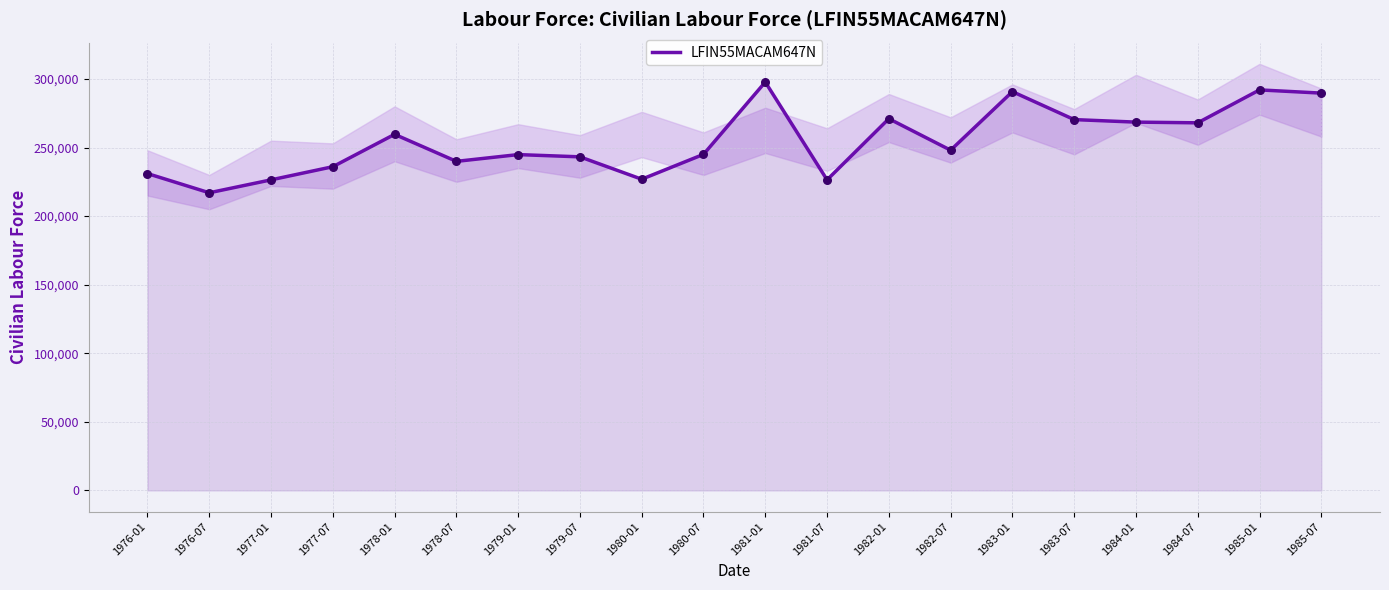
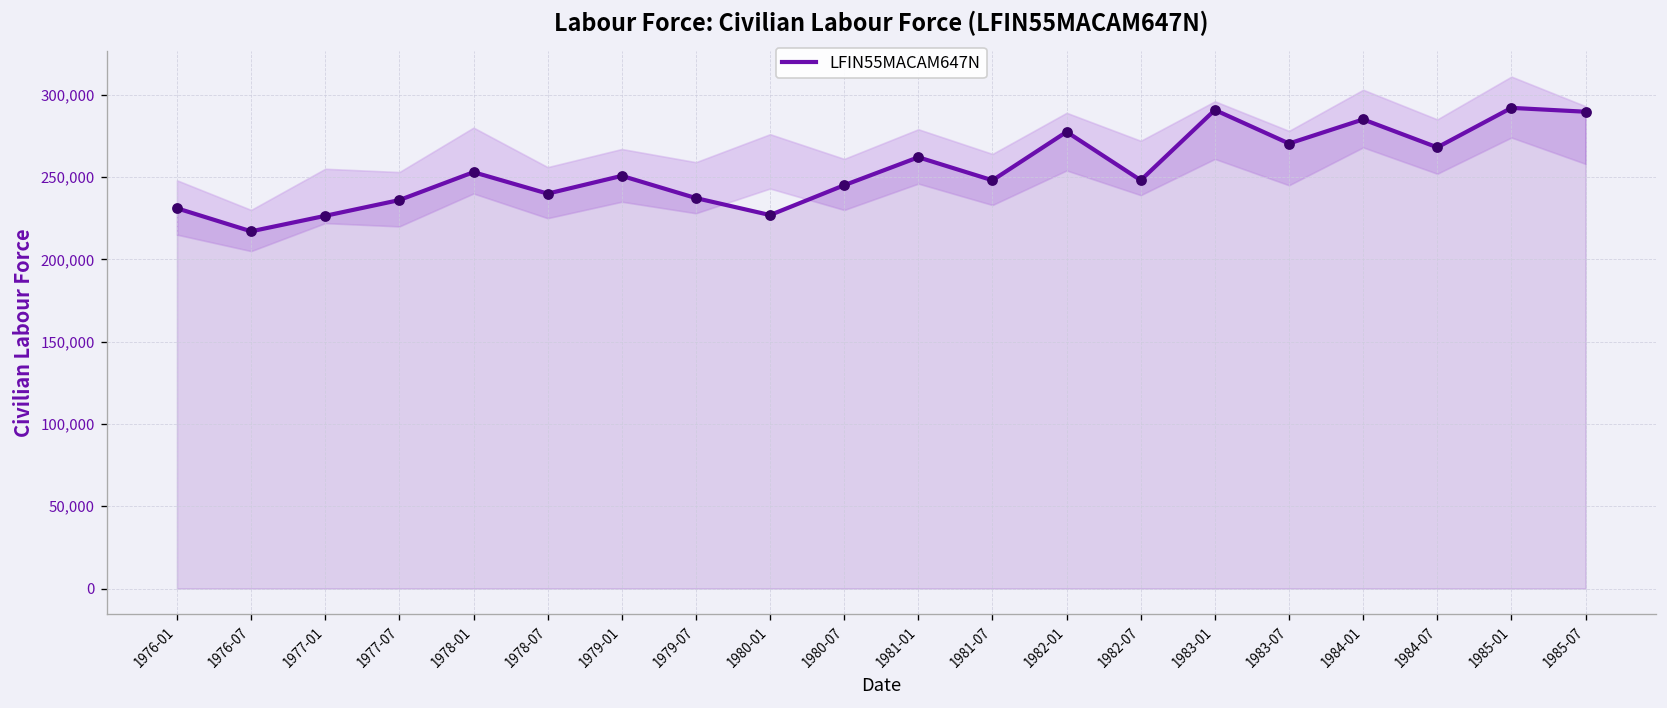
  {
    "LFIN55MACAM647N": {
      "1976-01": "231,000",
      "1976-07": "217,000",
      "1977-01": "226,000",
      "1977-07": "236,000",
-     "1978-01": "260,000",
+     "1978-01": "253,000",
      "1978-07": "240,000",
-     "1979-01": "245,000",
-     "1979-07": "243,000",
+     "1979-01": "251,000",
+     "1979-07": "237,000",
      "1980-01": "227,000",
      "1980-07": "245,000",
-     "1981-01": "298,000",
-     "1981-07": "226,000",
-     "1982-01": "271,000",
+     "1981-01": "262,000",
+     "1981-07": "248,000",
+     "1982-01": "277,000",
      "1982-07": "248,000",
      "1983-01": "291,000",
      "1983-07": "270,000",
-     "1984-01": "269,000",
+     "1984-01": "285,000",
      "1984-07": "268,000",
      "1985-01": "292,000",
      "1985-07": "290,000"
    }
  }
